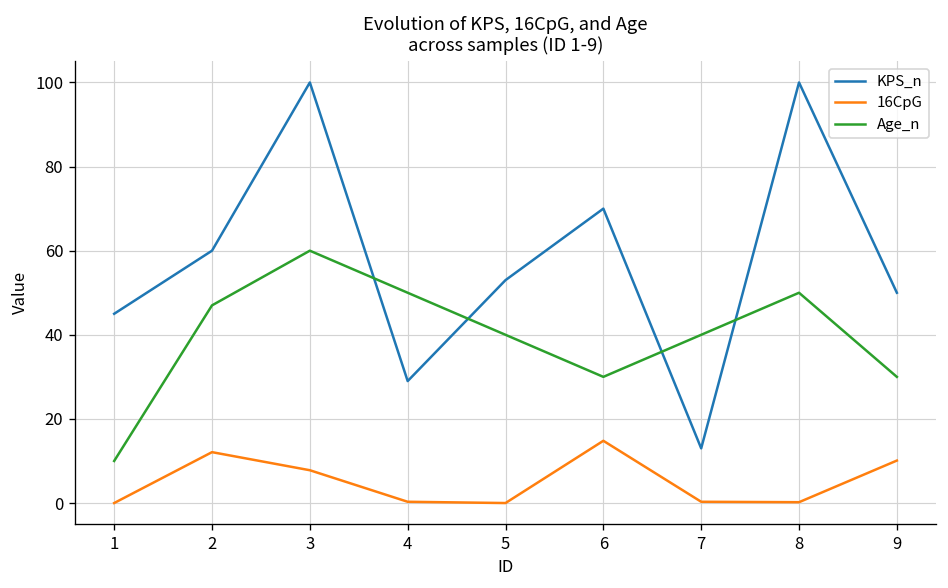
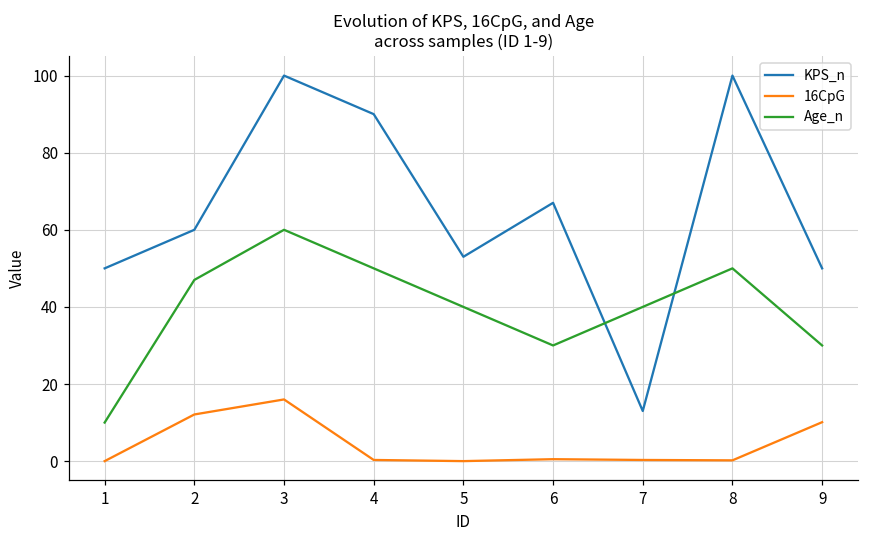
  {
    "KPS_n": {
-     "1": 45,
+     "1": 50,
      "2": 60,
      "3": 100,
-     "4": 29,
+     "4": 90,
      "5": 53,
-     "6": 70,
+     "6": 67,
      "7": 13,
      "8": 100,
      "9": 50
    },
    "16CpG": {
      "1": 0,
      "2": 12,
-     "3": 8,
+     "3": 16,
      "4": 0,
      "5": 0,
-     "6": 15,
+     "6": 1,
      "7": 0,
      "8": 0,
      "9": 10
    },
    "Age_n": {
      "1": 10,
      "2": 47,
      "3": 60,
      "4": 50,
      "5": 40,
      "6": 30,
      "7": 40,
      "8": 50,
      "9": 30
    }
  }
